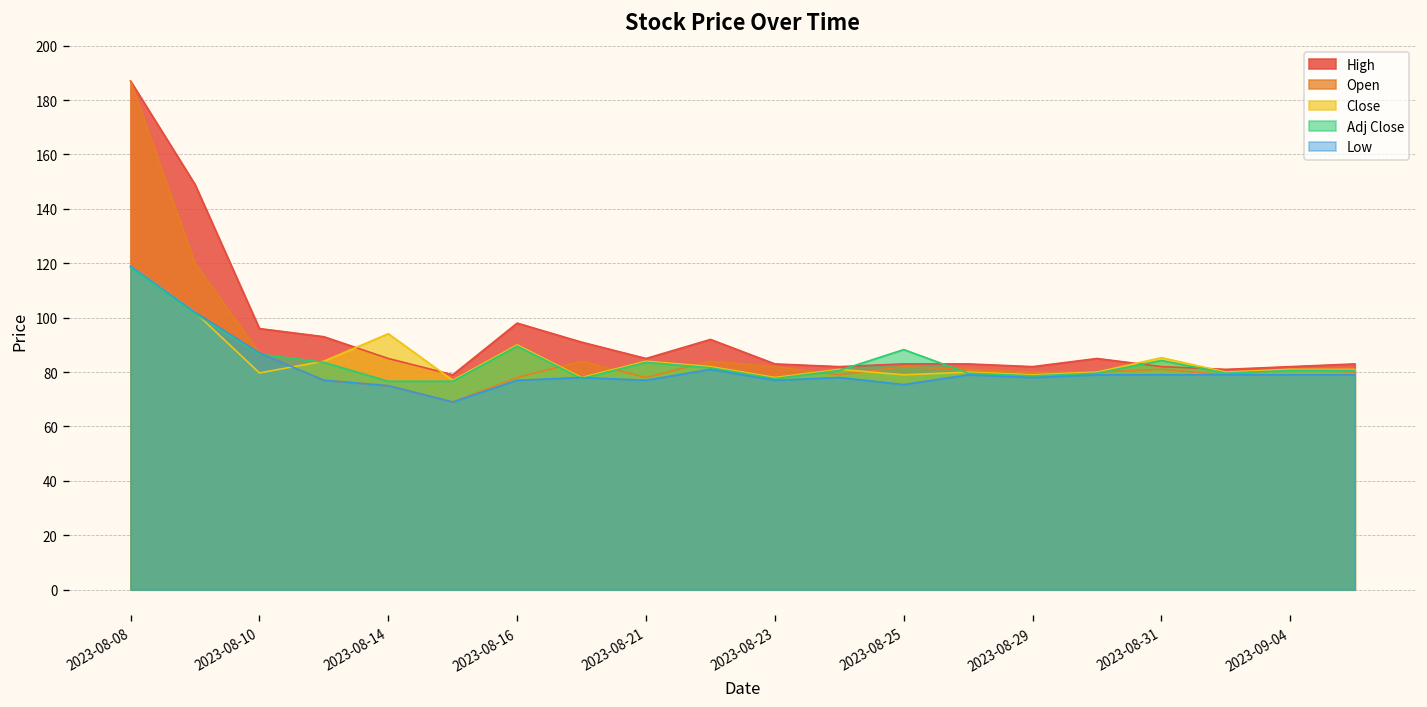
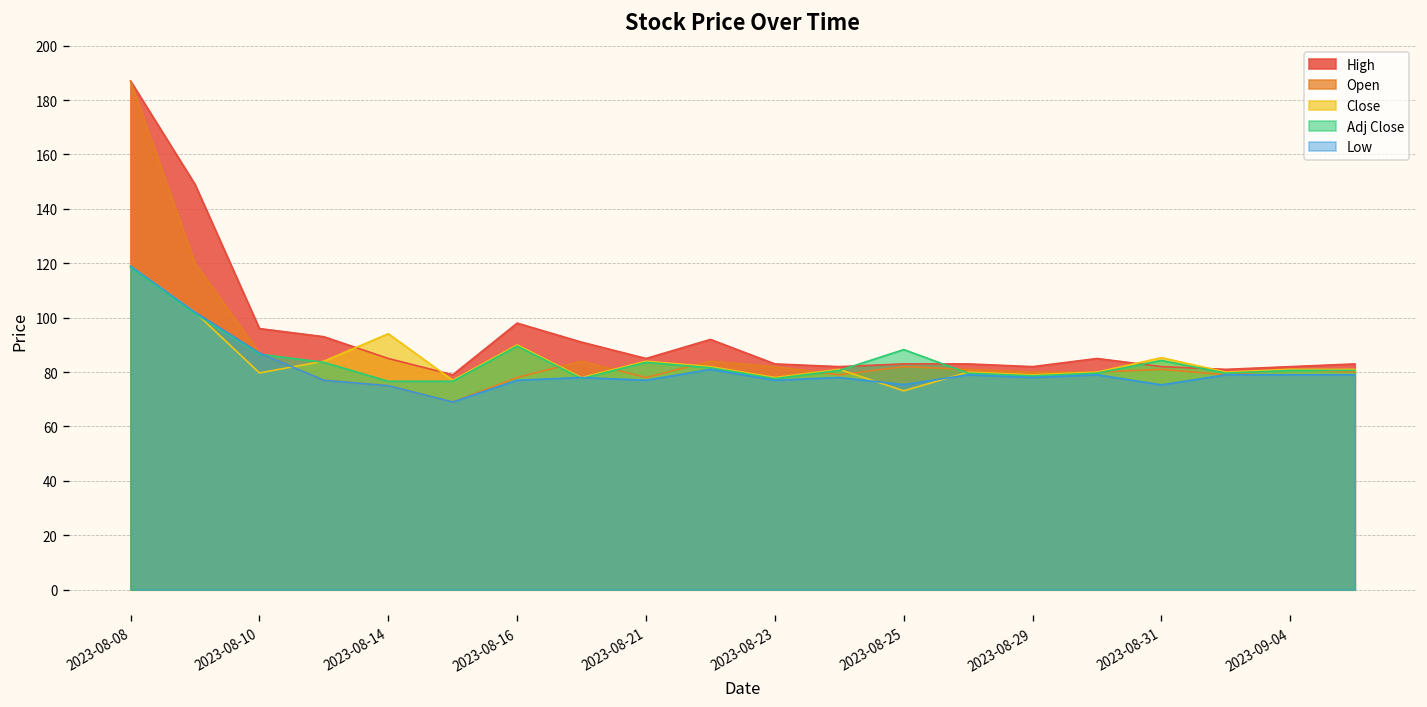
  {
    "Close": {
      "2023-08-10": 80,
      "2023-08-14": 94,
-     "2023-08-25": 79
+     "2023-08-25": 73
    },
    "Adj Close": {
      "2023-08-14": 77,
      "2023-08-25": 88
    },
    "Low": {
      "2023-08-25": 75,
-     "2023-08-31": 79,
+     "2023-08-31": 75,
      "2023-09-04": 79
    }
  }
